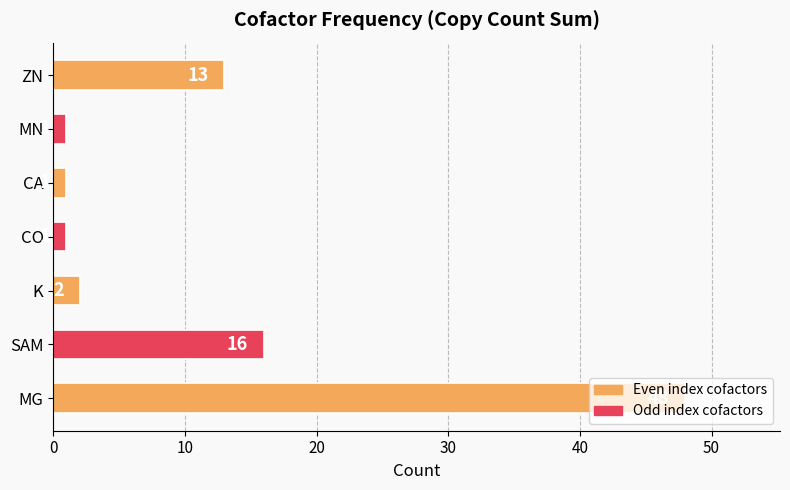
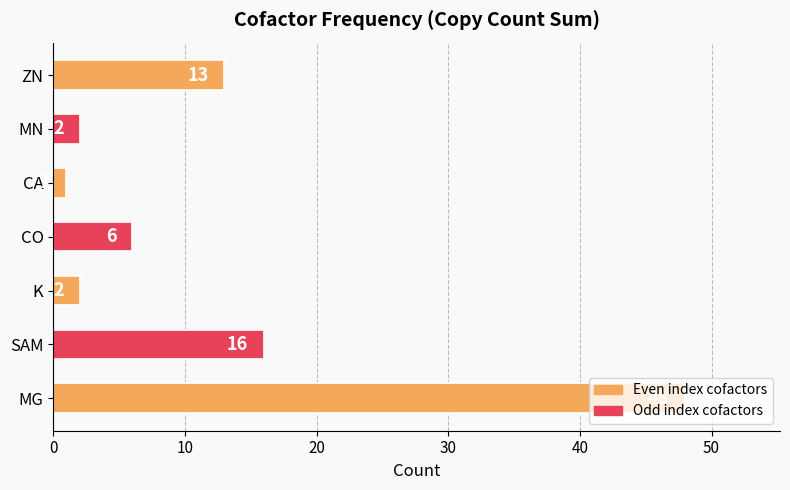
  {
-   "MN": 1,
+   "MN": 2,
    "CA": 1,
-   "CO": 1
+   "CO": 6
  }
